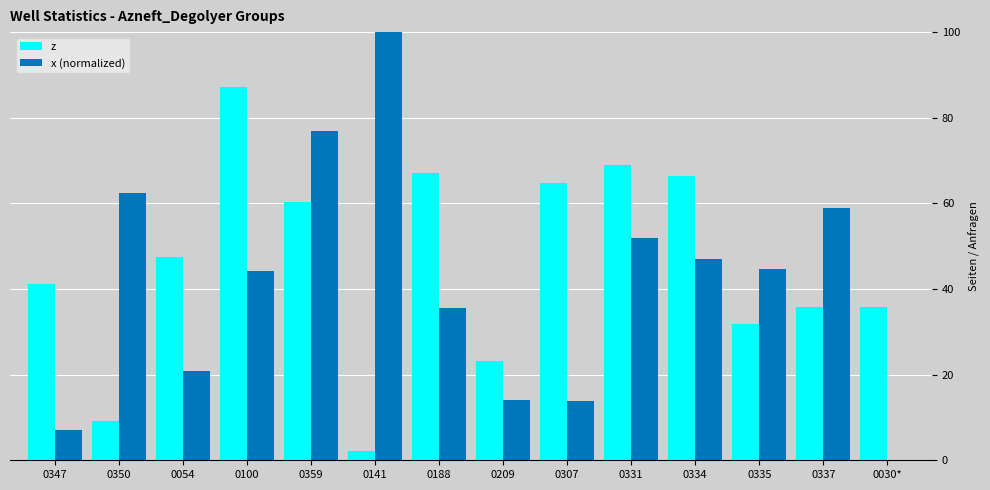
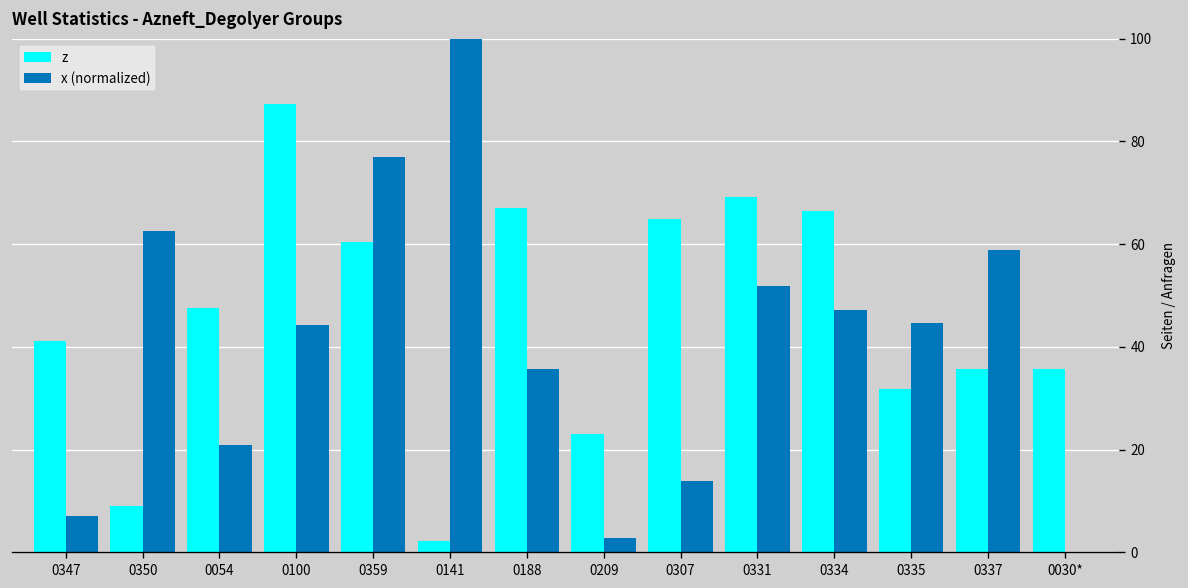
  {
    "z": {
      "0347": 41,
      "0350": 9,
      "0054": 48,
      "0100": 87,
      "0359": 60,
      "0141": 2,
      "0188": 67,
      "0209": 23,
      "0307": 65,
      "0331": 69,
      "0334": 66,
      "0335": 32,
      "0337": 36,
      "0030*": 36
    },
    "x (normalized)": {
      "0347": 7,
      "0350": 63,
      "0054": 21,
      "0100": 44,
      "0359": 77,
      "0141": 100,
      "0188": 36,
-     "0209": 14,
+     "0209": 3,
      "0307": 14,
      "0331": 52,
      "0334": 47,
      "0335": 45,
      "0337": 59,
      "0030*": 0
    }
  }
